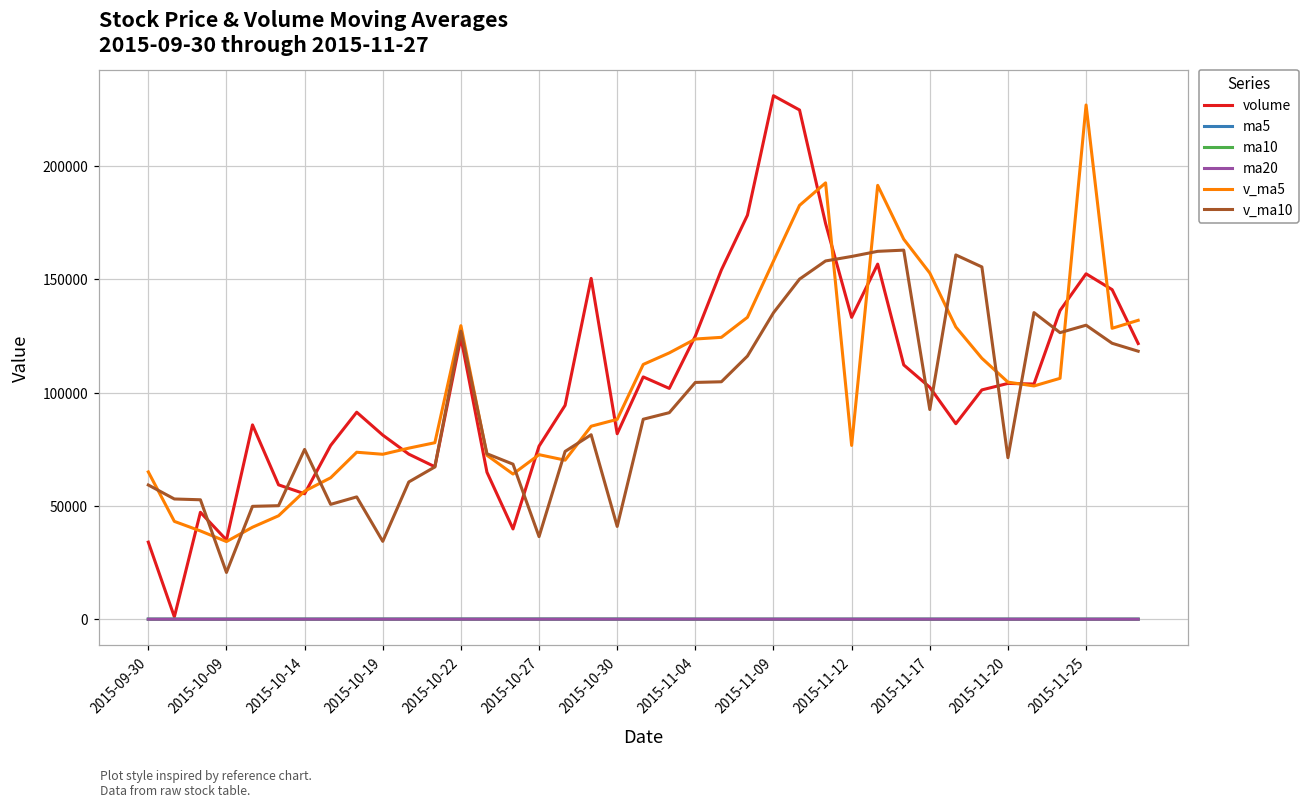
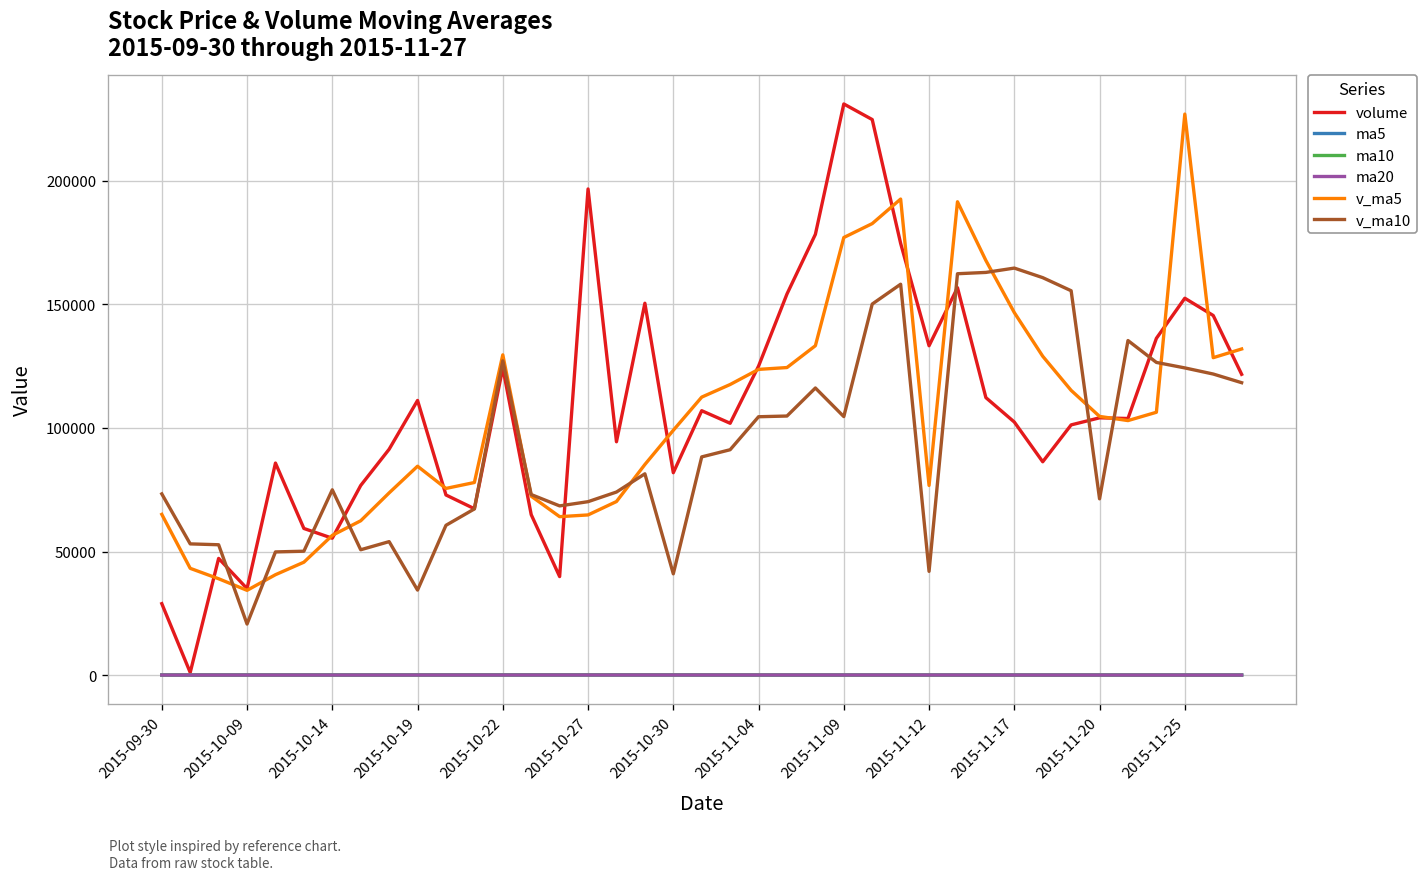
  {
    "volume": {
-     "2015-09-30": 34000,
-     "2015-10-19": 81000,
+     "2015-09-30": 29000,
+     "2015-10-19": 111000,
      "2015-10-22": 124000,
-     "2015-10-27": 76000,
+     "2015-10-27": 197000,
      "2015-10-30": 82000,
      "2015-11-04": 125000,
      "2015-11-09": 231000,
      "2015-11-12": 133000,
      "2015-11-17": 102000,
      "2015-11-25": 152000
    },
    "ma20": {
      "2015-09-30": 0,
      "2015-10-09": 0,
      "2015-10-14": 0,
      "2015-10-19": 0,
      "2015-10-22": 0,
      "2015-10-27": 0,
      "2015-10-30": 0,
      "2015-11-04": 0,
      "2015-11-09": 0,
      "2015-11-12": 0,
      "2015-11-17": 0,
      "2015-11-20": 0,
      "2015-11-25": 0
    },
    "v_ma5": {
      "2015-09-30": 65000,
-     "2015-10-19": 73000,
+     "2015-10-19": 85000,
      "2015-10-22": 130000,
-     "2015-10-27": 73000,
-     "2015-10-30": 88000,
+     "2015-10-27": 65000,
+     "2015-10-30": 99000,
      "2015-11-04": 124000,
-     "2015-11-09": 158000,
+     "2015-11-09": 177000,
      "2015-11-12": 77000,
-     "2015-11-17": 153000,
+     "2015-11-17": 147000,
      "2015-11-25": 227000
    },
    "v_ma10": {
-     "2015-09-30": 59000,
+     "2015-09-30": 73000,
      "2015-10-09": 21000,
      "2015-10-14": 75000,
      "2015-10-19": 34000,
      "2015-10-22": 127000,
-     "2015-10-27": 37000,
+     "2015-10-27": 70000,
      "2015-10-30": 41000,
      "2015-11-04": 105000,
-     "2015-11-09": 135000,
-     "2015-11-12": 160000,
-     "2015-11-17": 93000,
+     "2015-11-09": 105000,
+     "2015-11-12": 42000,
+     "2015-11-17": 165000,
      "2015-11-20": 71000,
-     "2015-11-25": 130000
+     "2015-11-25": 124000
    }
  }
